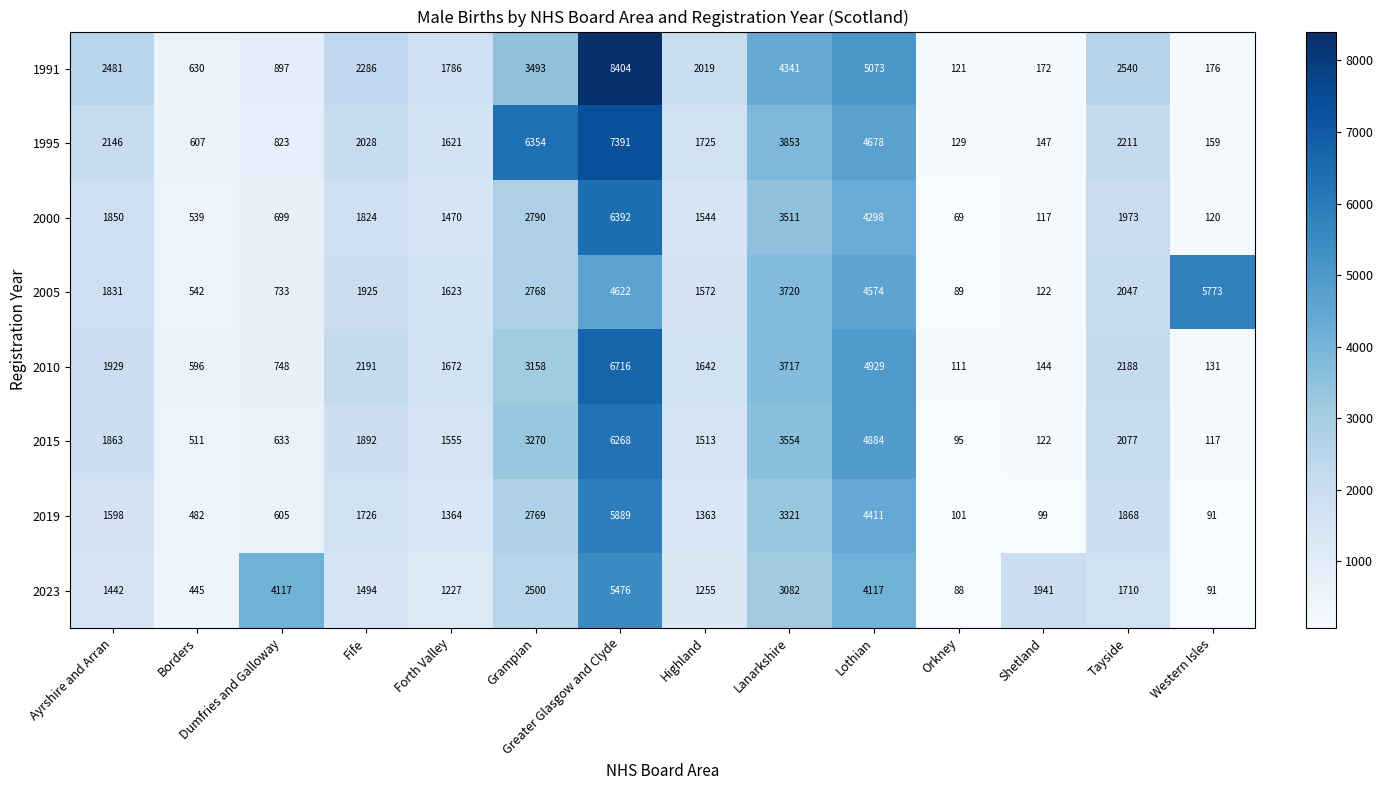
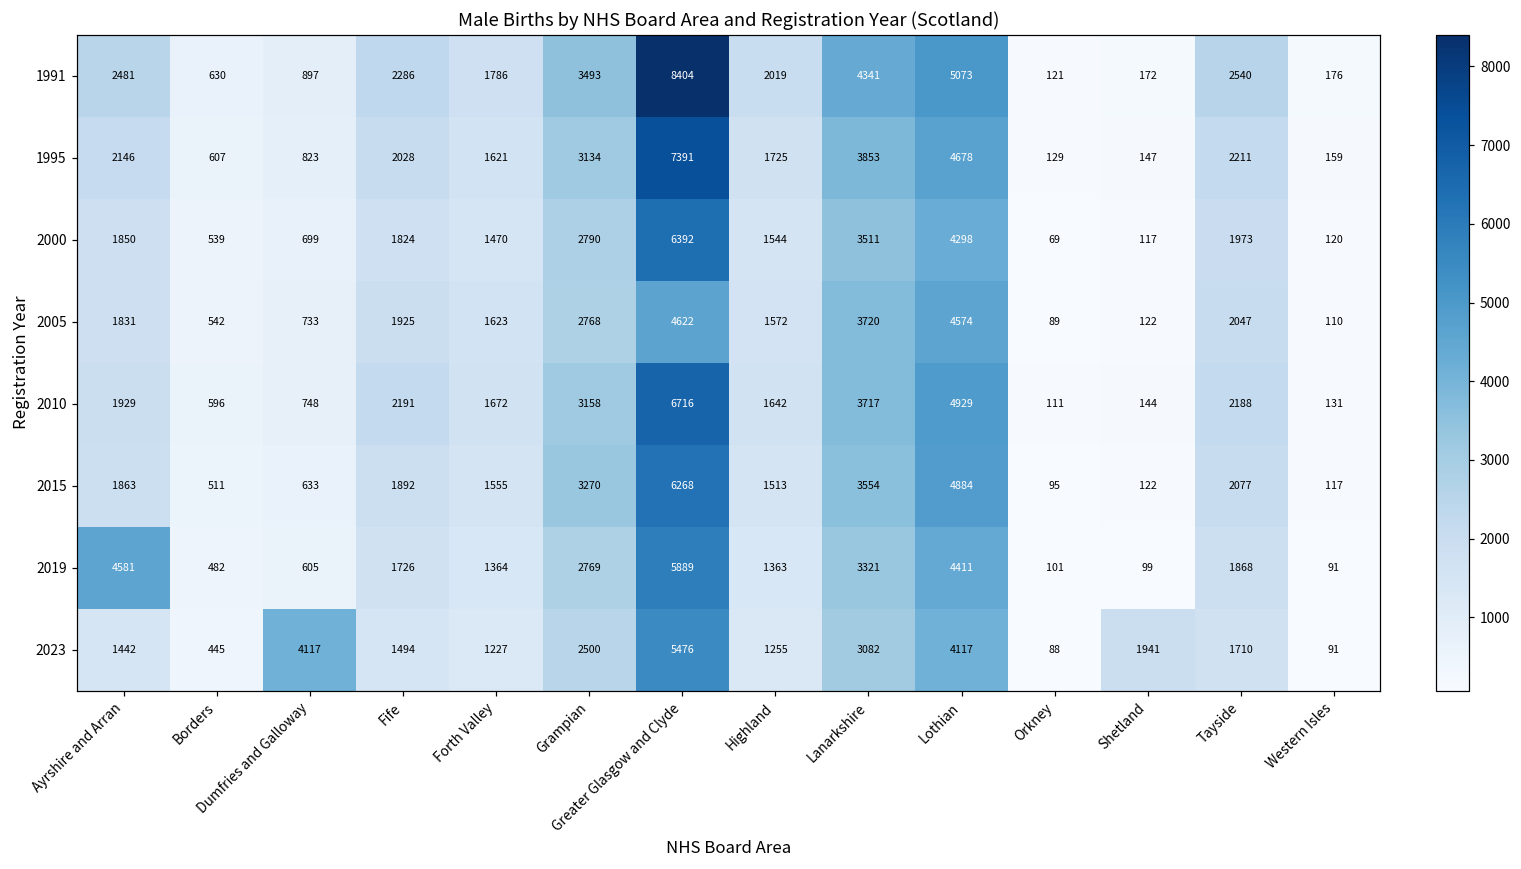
  {
    "1991": {
      "Ayrshire and Arran": 2481,
      "Borders": 630,
      "Dumfries and Galloway": 897,
      "Fife": 2286,
      "Forth Valley": 1786,
      "Grampian": 3493,
      "Greater Glasgow and Clyde": 8404,
      "Highland": 2019,
      "Lanarkshire": 4341,
      "Lothian": 5073,
      "Orkney": 121,
      "Shetland": 172,
      "Tayside": 2540,
      "Western Isles": 176
    },
    "1995": {
      "Ayrshire and Arran": 2146,
      "Borders": 607,
      "Dumfries and Galloway": 823,
      "Fife": 2028,
      "Forth Valley": 1621,
-     "Grampian": 6354,
+     "Grampian": 3134,
      "Greater Glasgow and Clyde": 7391,
      "Highland": 1725,
      "Lanarkshire": 3853,
      "Lothian": 4678,
      "Orkney": 129,
      "Shetland": 147,
      "Tayside": 2211,
      "Western Isles": 159
    },
    "2000": {
      "Ayrshire and Arran": 1850,
      "Borders": 539,
      "Dumfries and Galloway": 699,
      "Fife": 1824,
      "Forth Valley": 1470,
      "Grampian": 2790,
      "Greater Glasgow and Clyde": 6392,
      "Highland": 1544,
      "Lanarkshire": 3511,
      "Lothian": 4298,
      "Orkney": 69,
      "Shetland": 117,
      "Tayside": 1973,
      "Western Isles": 120
    },
    "2005": {
      "Ayrshire and Arran": 1831,
      "Borders": 542,
      "Dumfries and Galloway": 733,
      "Fife": 1925,
      "Forth Valley": 1623,
      "Grampian": 2768,
      "Greater Glasgow and Clyde": 4622,
      "Highland": 1572,
      "Lanarkshire": 3720,
      "Lothian": 4574,
      "Orkney": 89,
      "Shetland": 122,
      "Tayside": 2047,
-     "Western Isles": 5773
+     "Western Isles": 110
    },
    "2010": {
      "Ayrshire and Arran": 1929,
      "Borders": 596,
      "Dumfries and Galloway": 748,
      "Fife": 2191,
      "Forth Valley": 1672,
      "Grampian": 3158,
      "Greater Glasgow and Clyde": 6716,
      "Highland": 1642,
      "Lanarkshire": 3717,
      "Lothian": 4929,
      "Orkney": 111,
      "Shetland": 144,
      "Tayside": 2188,
      "Western Isles": 131
    },
    "2015": {
      "Ayrshire and Arran": 1863,
      "Borders": 511,
      "Dumfries and Galloway": 633,
      "Fife": 1892,
      "Forth Valley": 1555,
      "Grampian": 3270,
      "Greater Glasgow and Clyde": 6268,
      "Highland": 1513,
      "Lanarkshire": 3554,
      "Lothian": 4884,
      "Orkney": 95,
      "Shetland": 122,
      "Tayside": 2077,
      "Western Isles": 117
    },
    "2019": {
-     "Ayrshire and Arran": 1598,
+     "Ayrshire and Arran": 4581,
      "Borders": 482,
      "Dumfries and Galloway": 605,
      "Fife": 1726,
      "Forth Valley": 1364,
      "Grampian": 2769,
      "Greater Glasgow and Clyde": 5889,
      "Highland": 1363,
      "Lanarkshire": 3321,
      "Lothian": 4411,
      "Orkney": 101,
      "Shetland": 99,
      "Tayside": 1868,
      "Western Isles": 91
    },
    "2023": {
      "Ayrshire and Arran": 1442,
      "Borders": 445,
      "Dumfries and Galloway": 4117,
      "Fife": 1494,
      "Forth Valley": 1227,
      "Grampian": 2500,
      "Greater Glasgow and Clyde": 5476,
      "Highland": 1255,
      "Lanarkshire": 3082,
      "Lothian": 4117,
      "Orkney": 88,
      "Shetland": 1941,
      "Tayside": 1710,
      "Western Isles": 91
    }
  }
